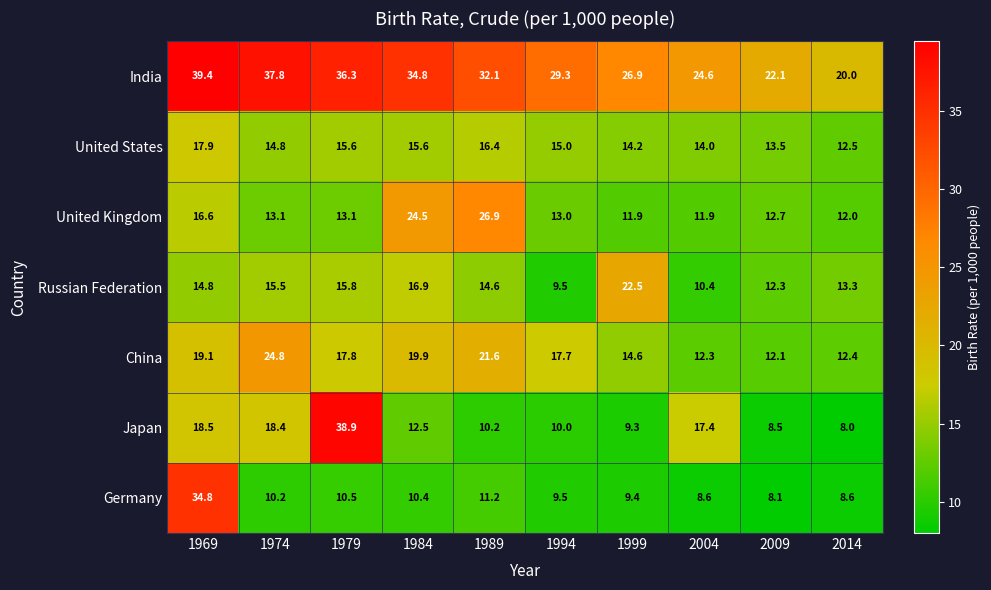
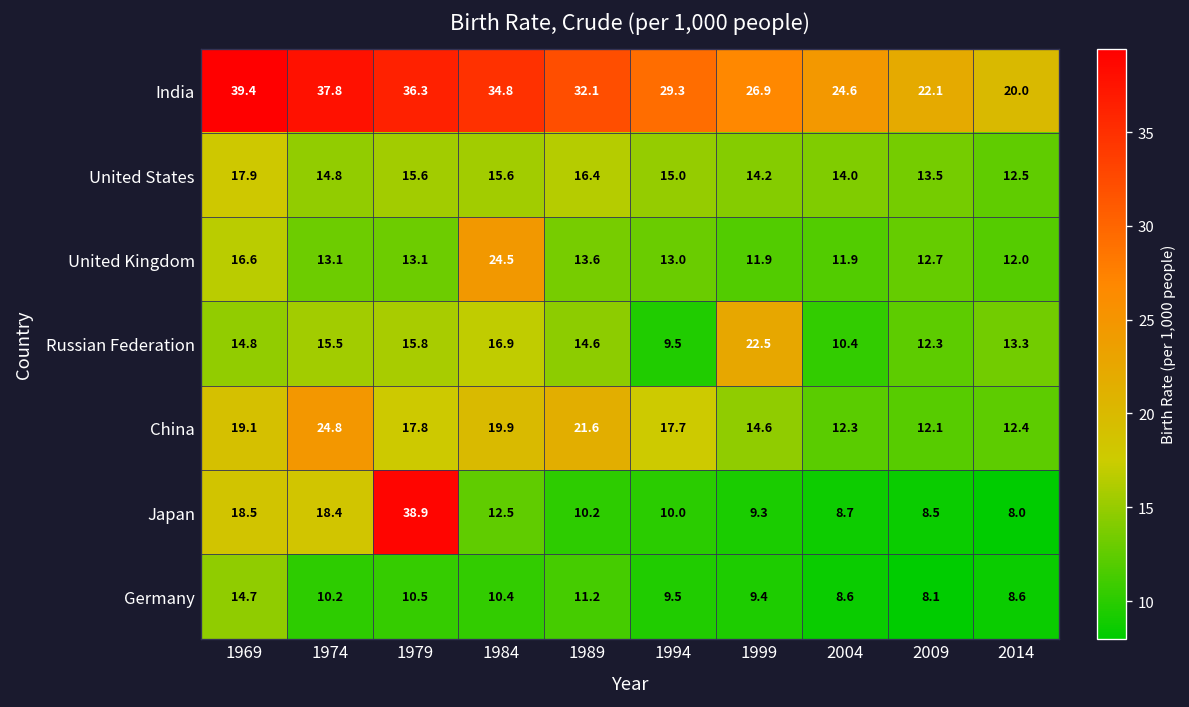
  {
    "India": {
      "1969": 39.4,
      "1974": 37.8,
      "1979": 36.3,
      "1984": 34.8,
      "1989": 32.1,
      "1994": 29.3,
      "1999": 26.9,
      "2004": 24.6,
      "2009": 22.1,
      "2014": 20.0
    },
    "United States": {
      "1969": 17.9,
      "1974": 14.8,
      "1979": 15.6,
      "1984": 15.6,
      "1989": 16.4,
      "1994": 15.0,
      "1999": 14.2,
      "2004": 14.0,
      "2009": 13.5,
      "2014": 12.5
    },
    "United Kingdom": {
      "1969": 16.6,
      "1974": 13.1,
      "1979": 13.1,
      "1984": 24.5,
-     "1989": 26.9,
+     "1989": 13.6,
      "1994": 13.0,
      "1999": 11.9,
      "2004": 11.9,
      "2009": 12.7,
      "2014": 12.0
    },
    "Russian Federation": {
      "1969": 14.8,
      "1974": 15.5,
      "1979": 15.8,
      "1984": 16.9,
      "1989": 14.6,
      "1994": 9.5,
      "1999": 22.5,
      "2004": 10.4,
      "2009": 12.3,
      "2014": 13.3
    },
    "China": {
      "1969": 19.1,
      "1974": 24.8,
      "1979": 17.8,
      "1984": 19.9,
      "1989": 21.6,
      "1994": 17.7,
      "1999": 14.6,
      "2004": 12.3,
      "2009": 12.1,
      "2014": 12.4
    },
    "Japan": {
      "1969": 18.5,
      "1974": 18.4,
      "1979": 38.9,
      "1984": 12.5,
      "1989": 10.2,
      "1994": 10.0,
      "1999": 9.3,
-     "2004": 17.4,
+     "2004": 8.7,
      "2009": 8.5,
      "2014": 8.0
    },
    "Germany": {
-     "1969": 34.8,
+     "1969": 14.7,
      "1974": 10.2,
      "1979": 10.5,
      "1984": 10.4,
      "1989": 11.2,
      "1994": 9.5,
      "1999": 9.4,
      "2004": 8.6,
      "2009": 8.1,
      "2014": 8.6
    }
  }
